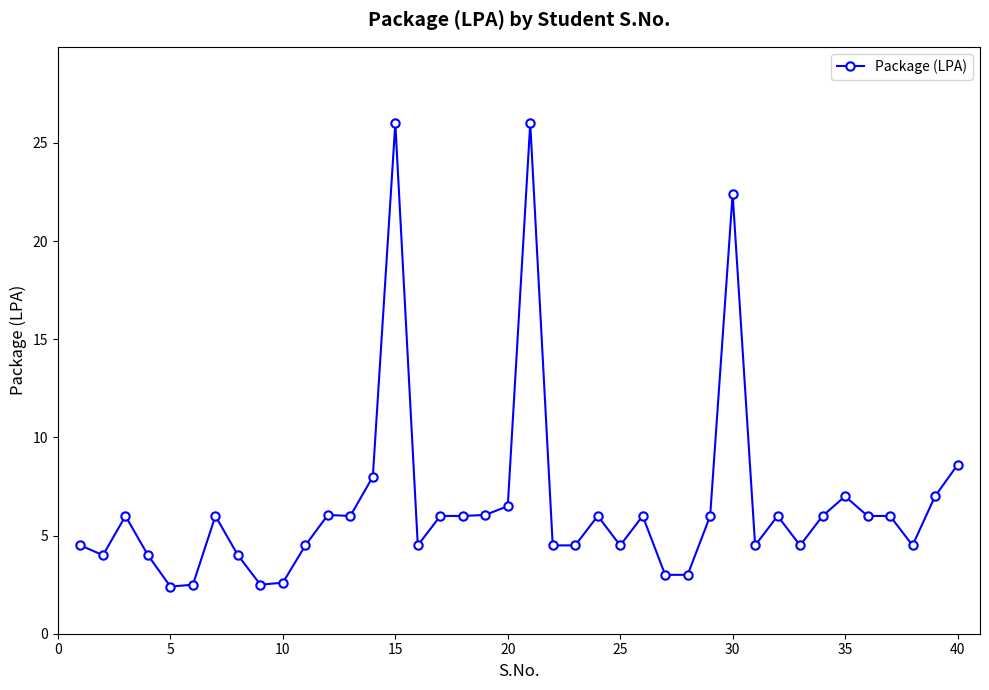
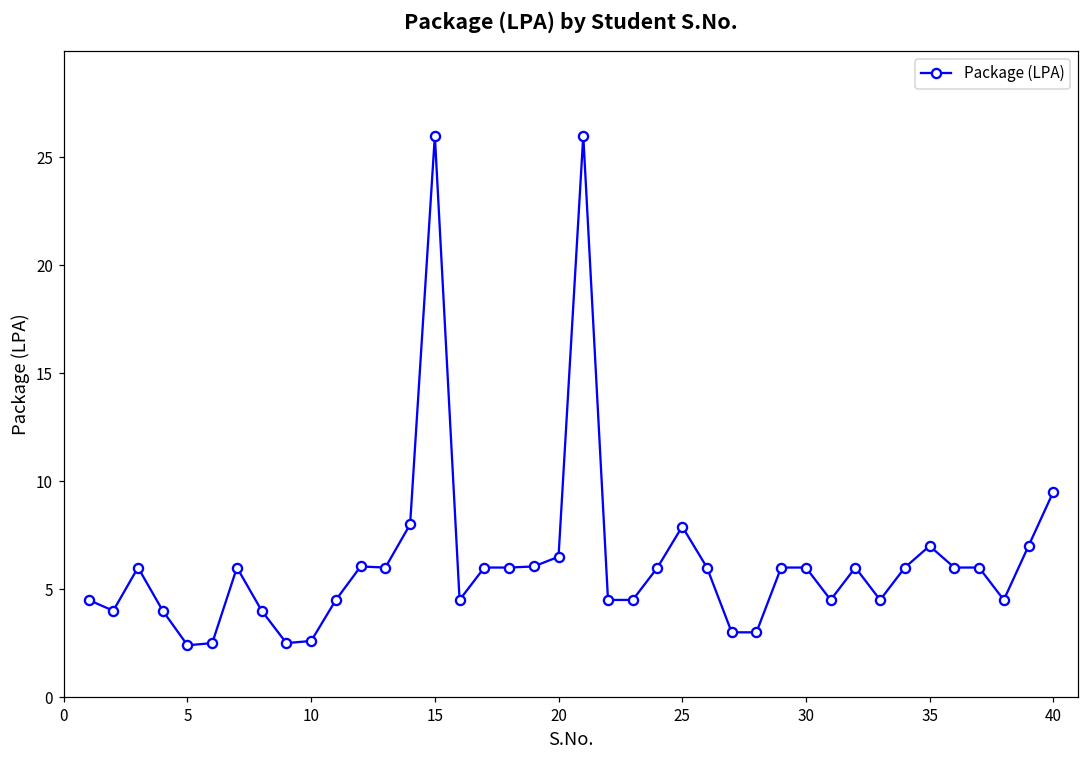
  {
    "5": 2.4,
    "10": 2.6,
    "15": 26.0,
    "20": 6.5,
-   "25": 4.5,
-   "30": 22.4,
+   "25": 7.9,
+   "30": 6.0,
    "35": 7.0,
-   "40": 8.6
+   "40": 9.5
  }
